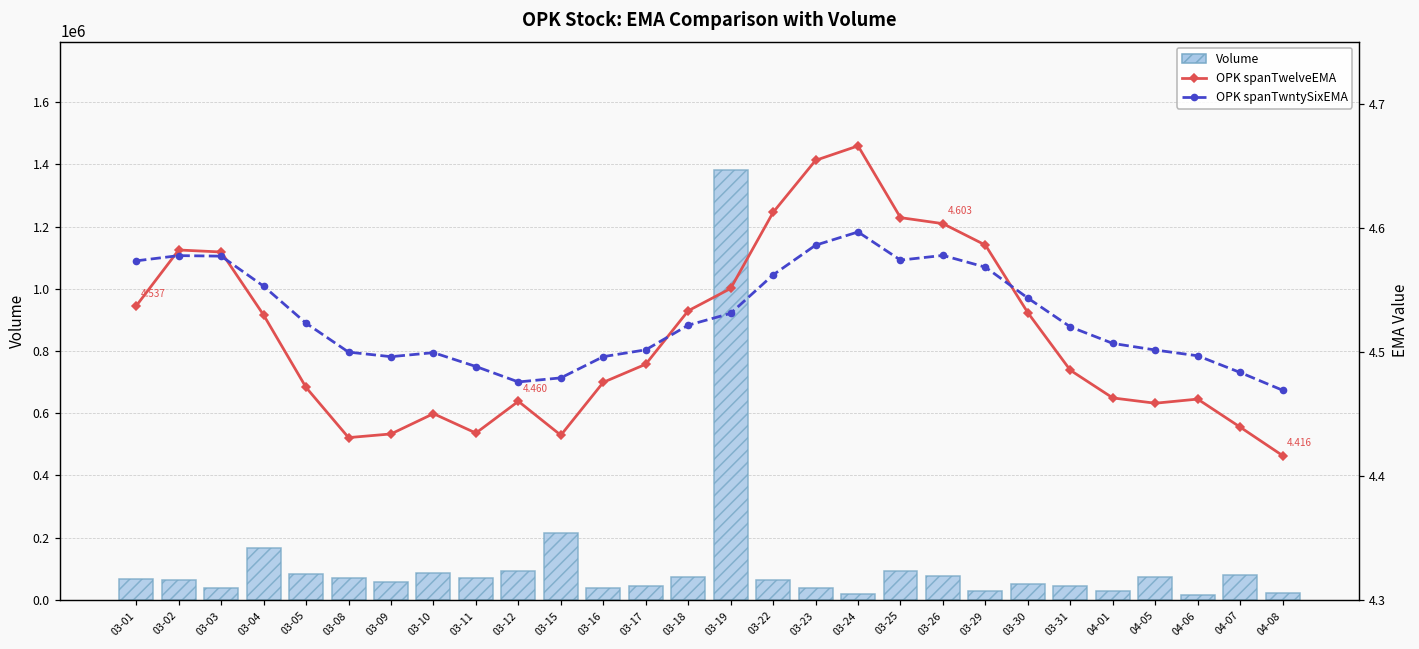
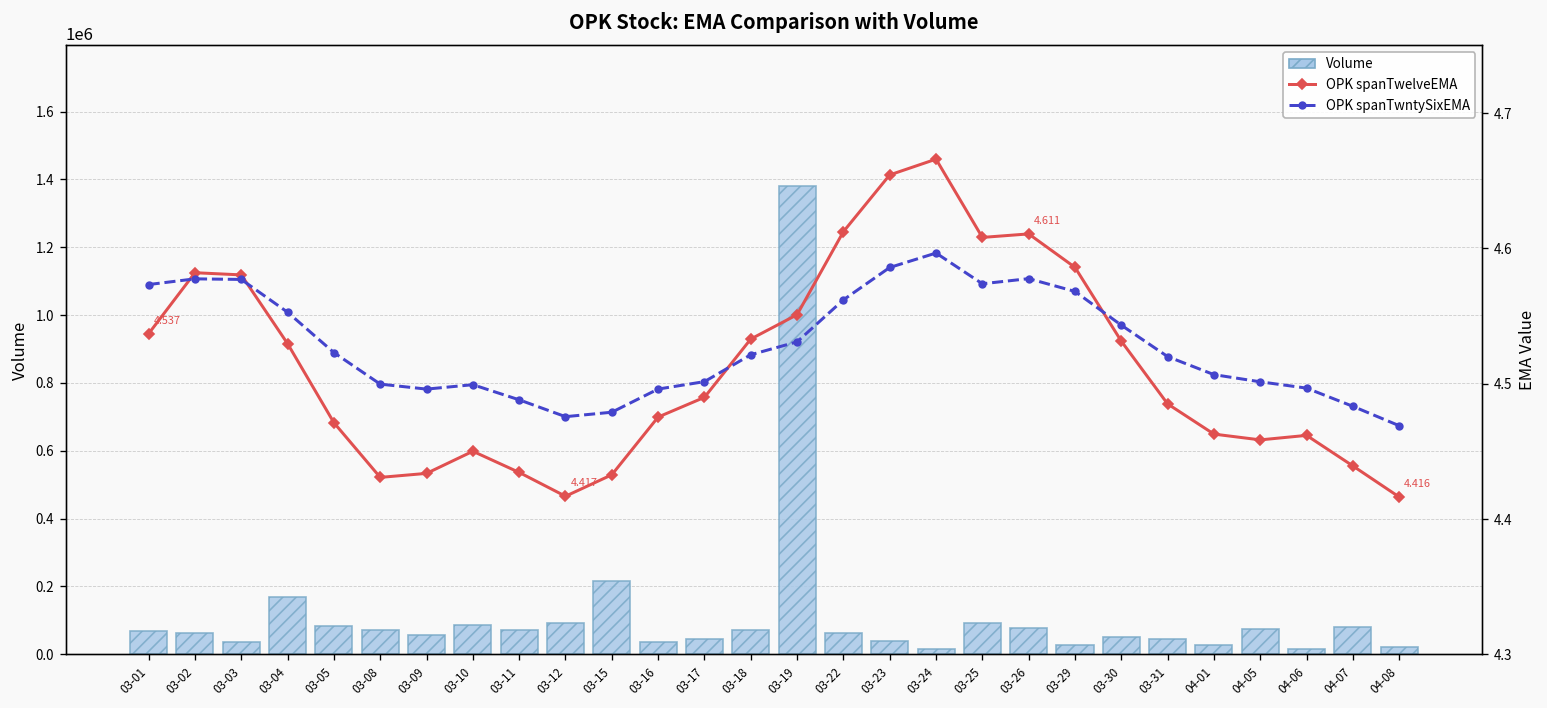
  {
    "OPK spanTwelveEMA": {
      "03-01": 4.537,
-     "03-12": 4.460,
-     "03-26": 4.603,
+     "03-12": 4.417,
+     "03-26": 4.611,
      "04-08": 4.416
    }
  }
